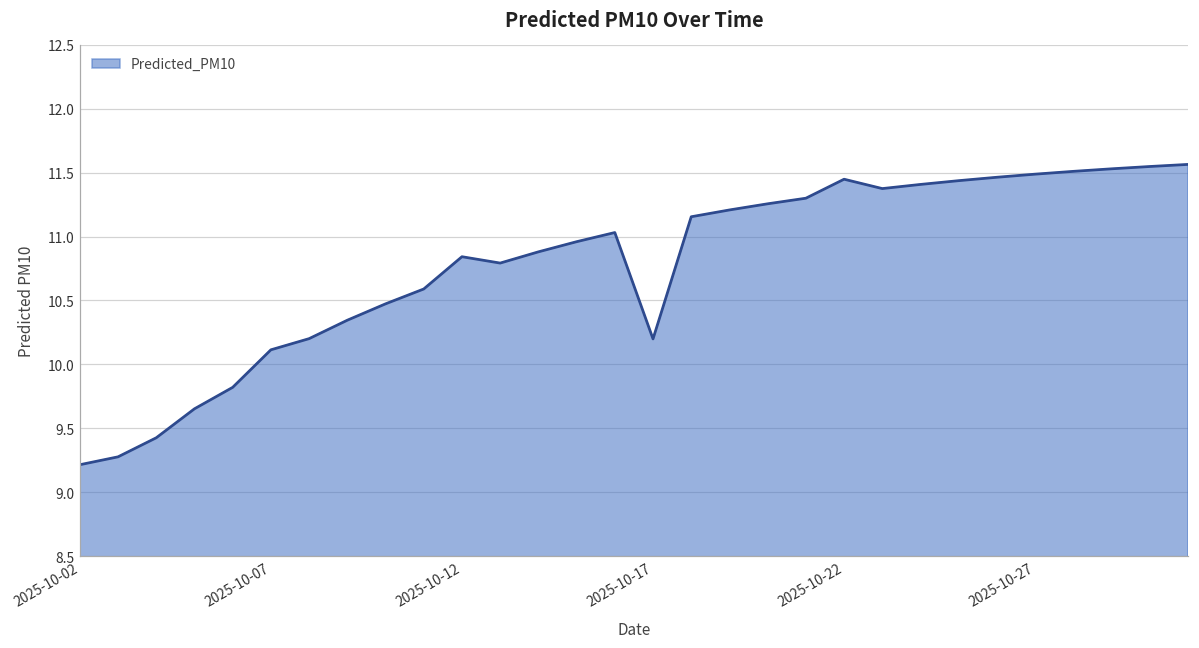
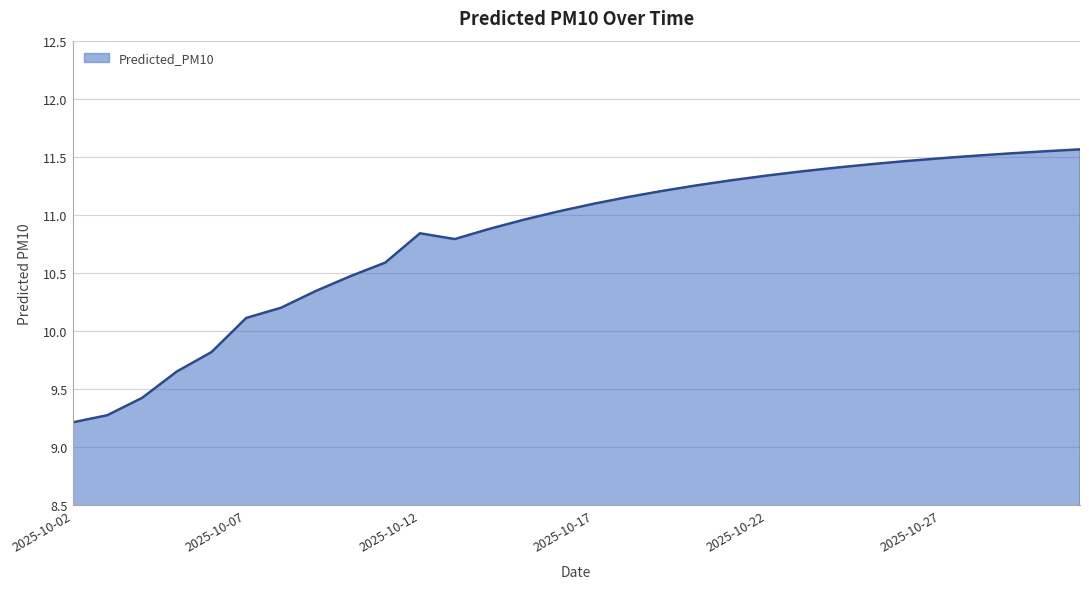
  {
    "2025-10-02": 9.21,
    "2025-10-07": 10.11,
    "2025-10-12": 10.84,
-   "2025-10-17": 10.20,
-   "2025-10-22": 11.45,
+   "2025-10-17": 11.10,
+   "2025-10-22": 11.34,
    "2025-10-27": 11.49
  }
